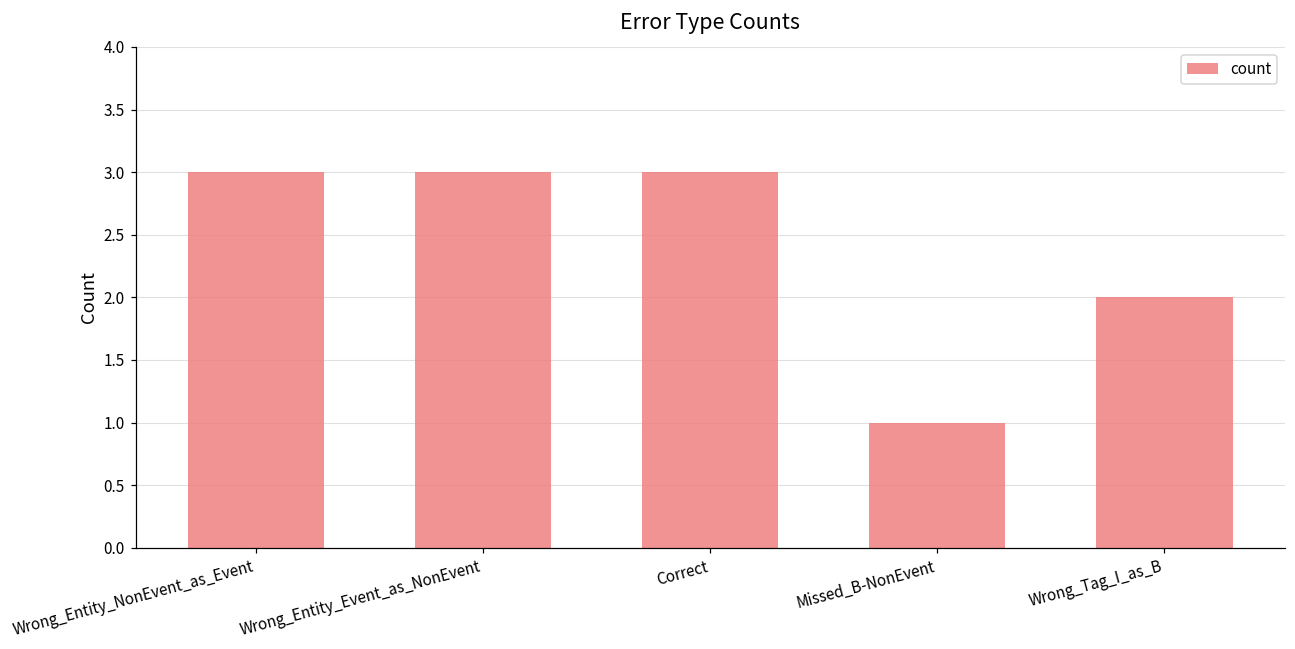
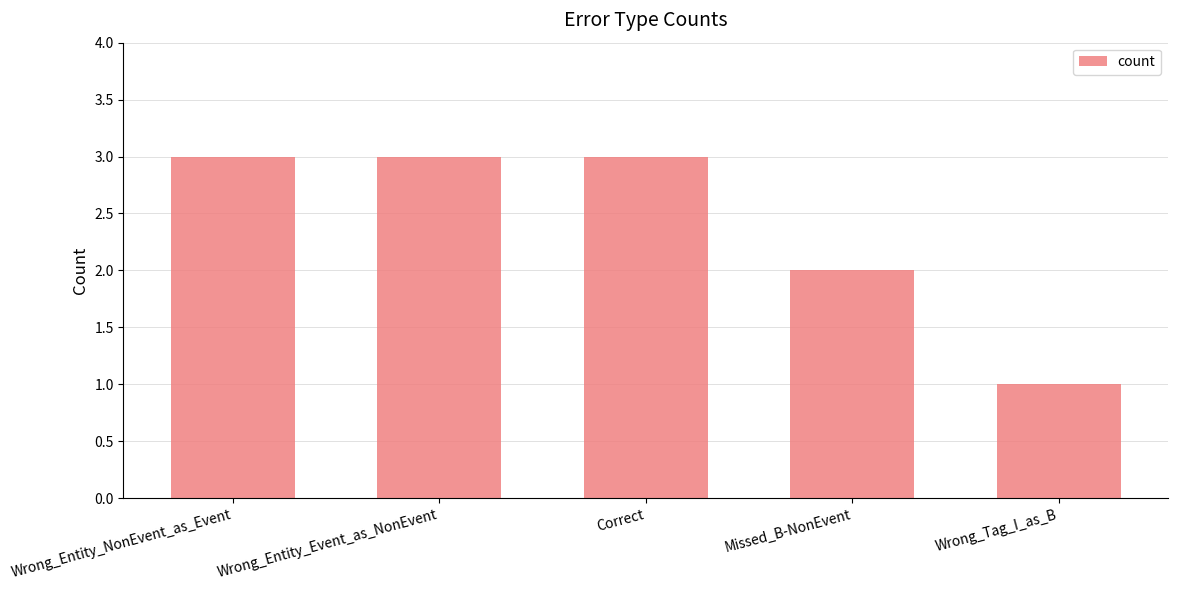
  {
    "Wrong_Entity_NonEvent_as_Event": 3,
    "Wrong_Entity_Event_as_NonEvent": 3,
    "Correct": 3,
-   "Missed_B-NonEvent": 1,
-   "Wrong_Tag_I_as_B": 2
+   "Missed_B-NonEvent": 2,
+   "Wrong_Tag_I_as_B": 1
  }
